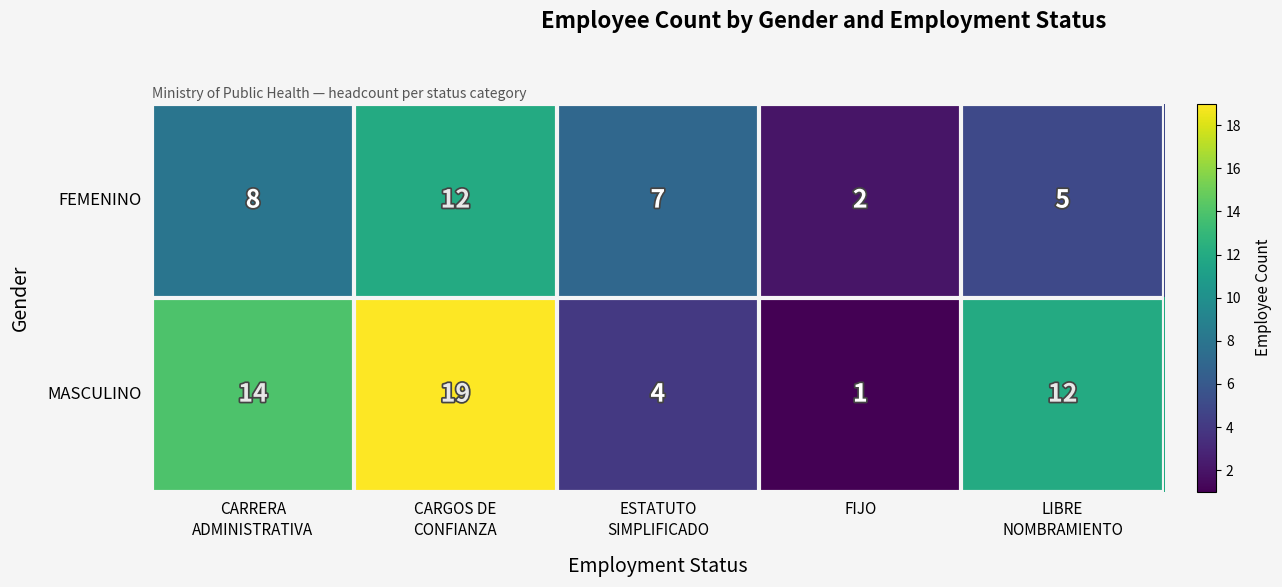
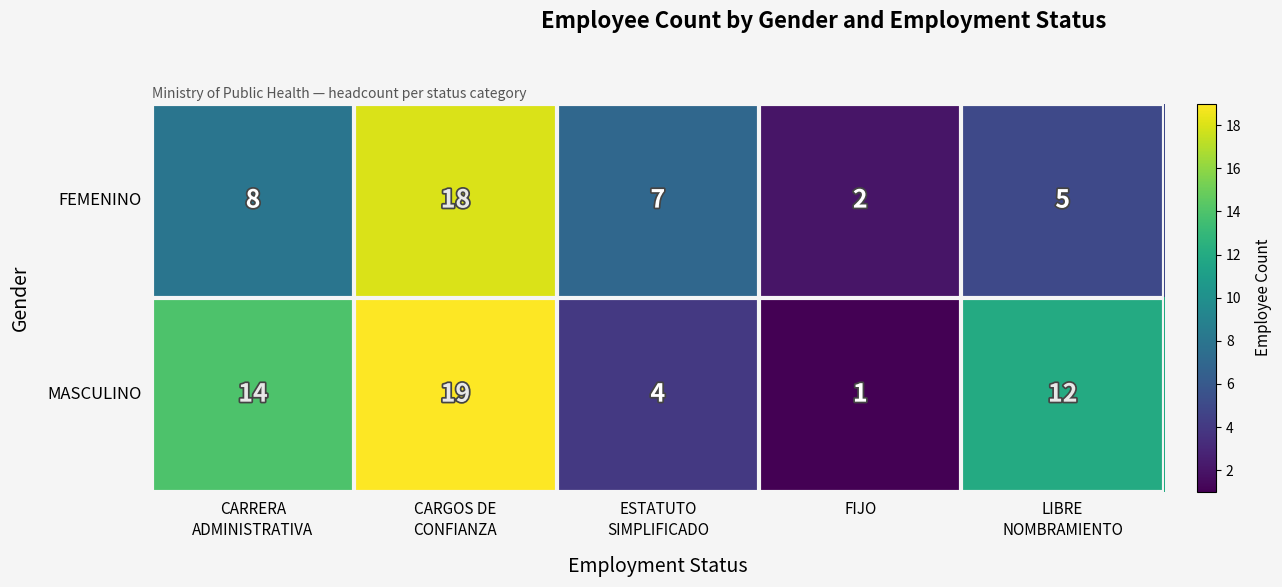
  {
    "FEMENINO": {
      "CARRERA ADMINISTRATIVA": 8,
-     "CARGOS DE CONFIANZA": 12,
+     "CARGOS DE CONFIANZA": 18,
      "ESTATUTO SIMPLIFICADO": 7,
      "FIJO": 2,
      "LIBRE NOMBRAMIENTO": 5
    },
    "MASCULINO": {
      "CARRERA ADMINISTRATIVA": 14,
      "CARGOS DE CONFIANZA": 19,
      "ESTATUTO SIMPLIFICADO": 4,
      "FIJO": 1,
      "LIBRE NOMBRAMIENTO": 12
    }
  }
